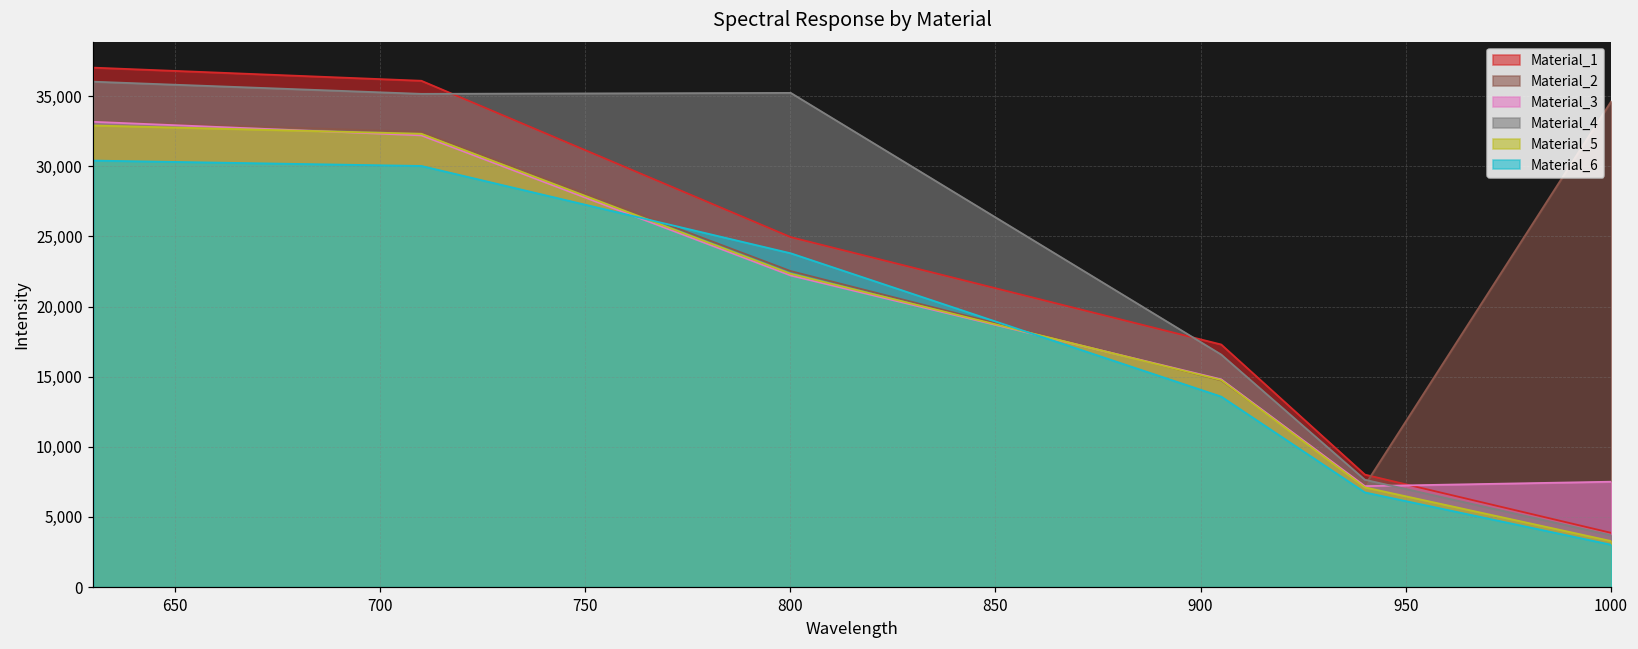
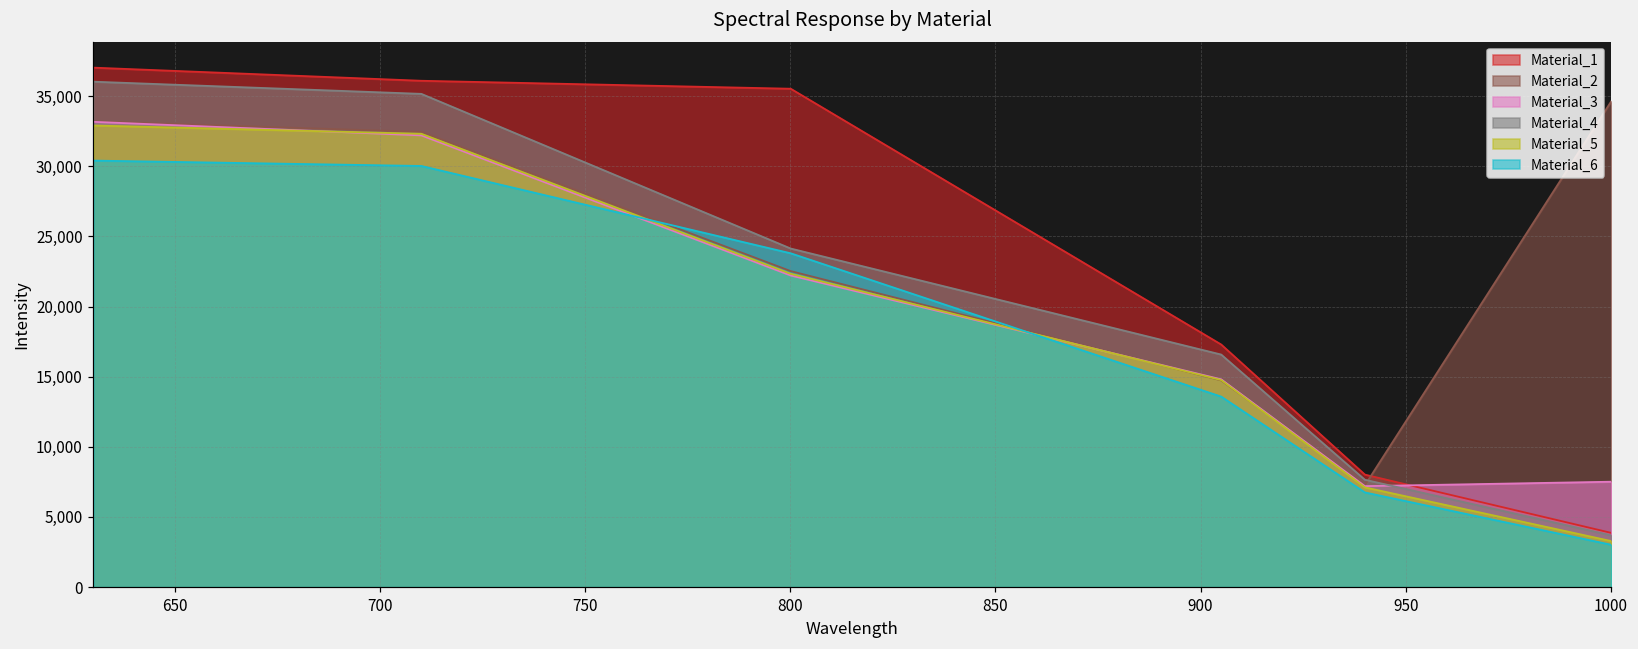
  {
    "Material_1": {
-     "800": "24,900"
+     "800": "35,500"
    },
    "Material_2": {
      "1000": "34,600"
    },
    "Material_3": {
      "1000": "7,500"
    },
    "Material_4": {
-     "800": "35,200"
+     "800": "24,100"
    },
    "Material_5": {
      "1000": "3,300"
    },
    "Material_6": {
      "800": "23,800",
      "1000": "3,000"
    }
  }
